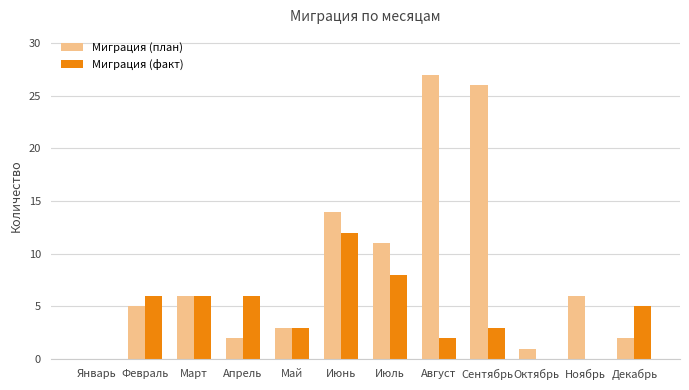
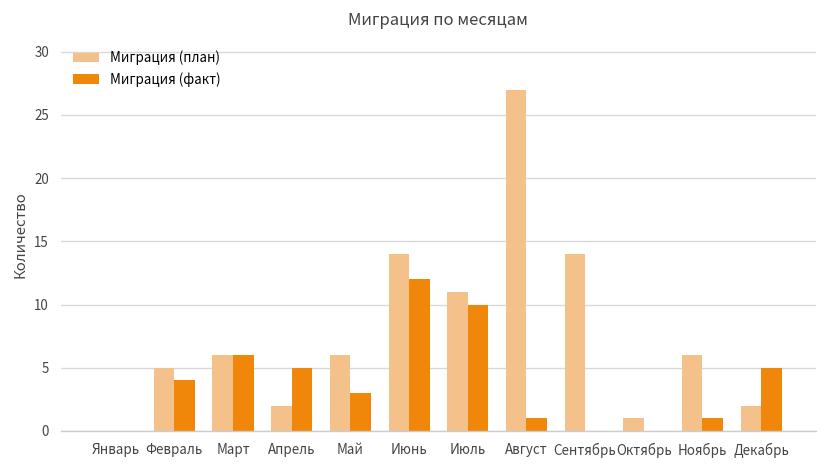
  {
    "Миграция (план)": {
      "Январь": 0,
      "Февраль": 5,
      "Март": 6,
      "Апрель": 2,
-     "Май": 3,
+     "Май": 6,
      "Июнь": 14,
      "Июль": 11,
      "Август": 27,
-     "Сентябрь": 26,
+     "Сентябрь": 14,
      "Октябрь": 1,
      "Ноябрь": 6,
      "Декабрь": 2
    },
    "Миграция (факт)": {
      "Январь": 0,
-     "Февраль": 6,
+     "Февраль": 4,
      "Март": 6,
-     "Апрель": 6,
+     "Апрель": 5,
      "Май": 3,
      "Июнь": 12,
-     "Июль": 8,
-     "Август": 2,
-     "Сентябрь": 3,
+     "Июль": 10,
+     "Август": 1,
+     "Сентябрь": 0,
      "Октябрь": 0,
-     "Ноябрь": 0,
+     "Ноябрь": 1,
      "Декабрь": 5
    }
  }
